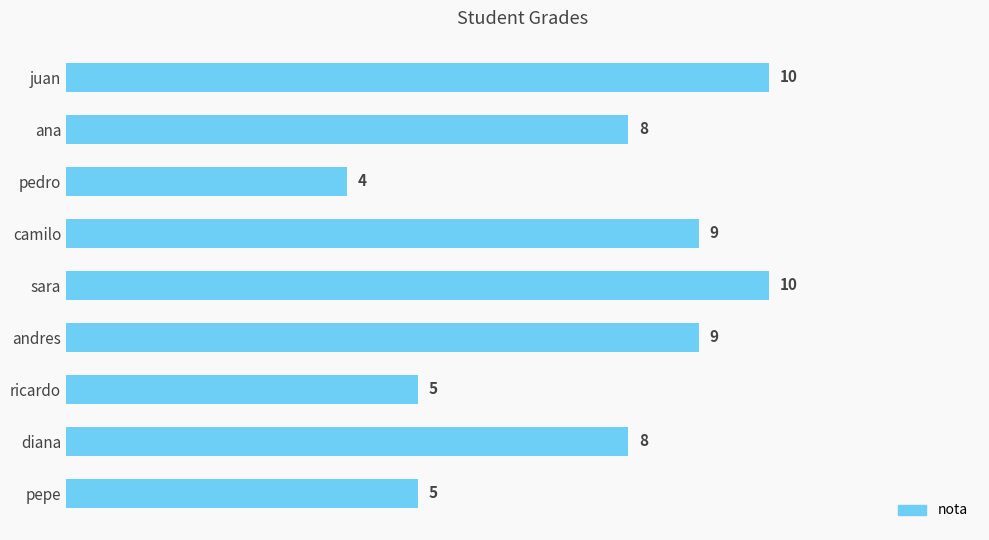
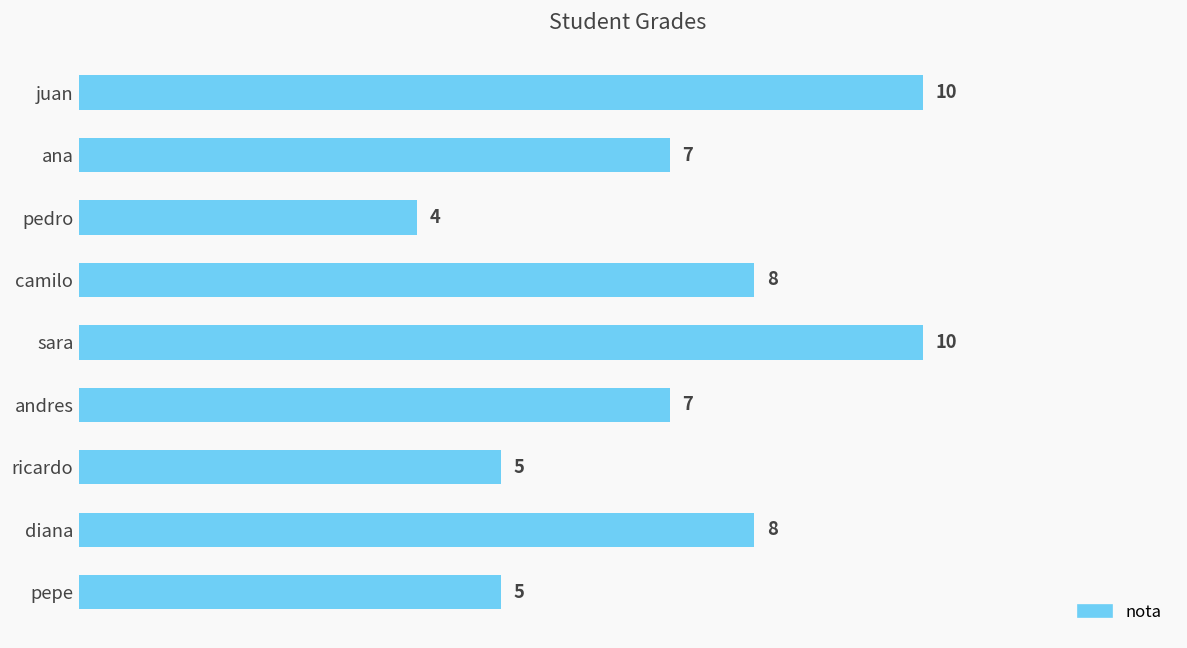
  {
    "juan": 10,
-   "ana": 8,
+   "ana": 7,
    "pedro": 4,
-   "camilo": 9,
+   "camilo": 8,
    "sara": 10,
-   "andres": 9,
+   "andres": 7,
    "ricardo": 5,
    "diana": 8,
    "pepe": 5
  }
